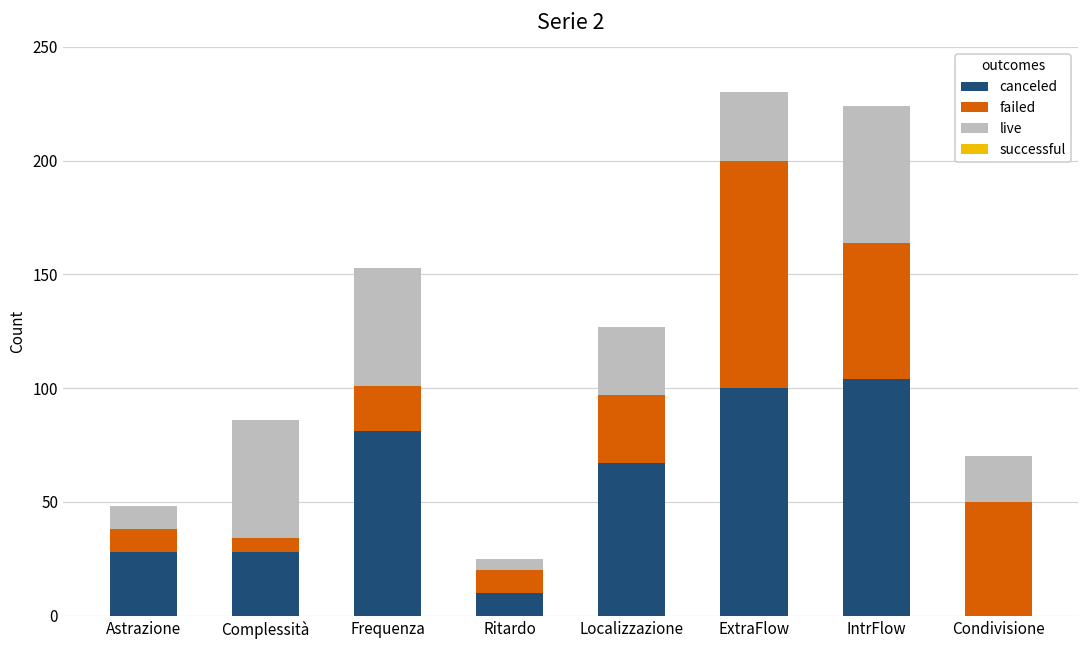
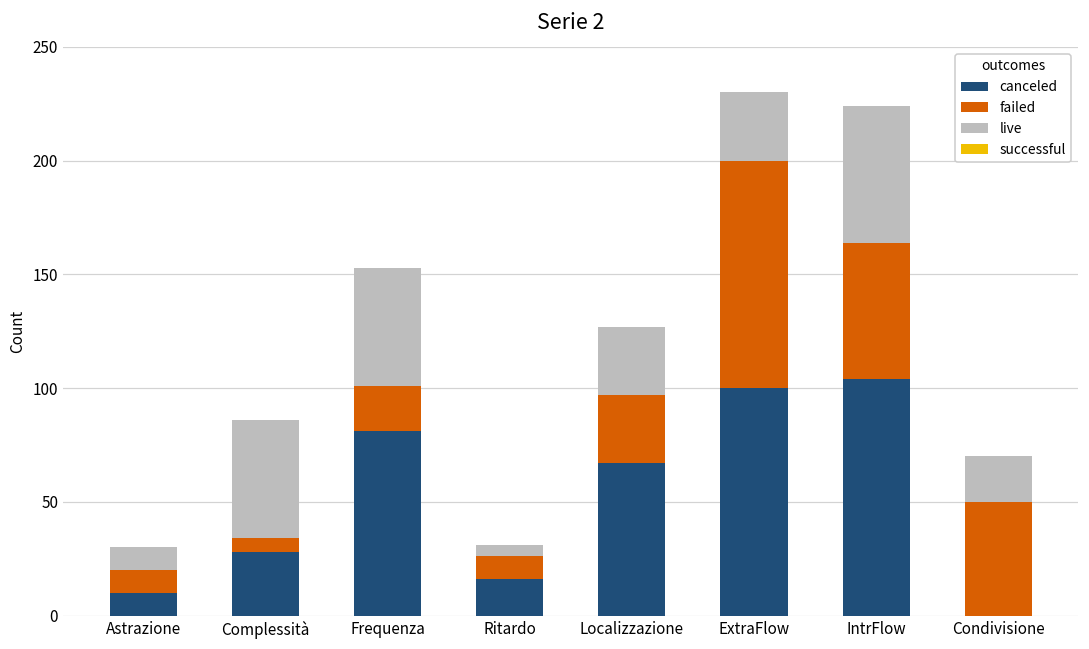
  {
    "canceled": {
-     "Astrazione": 28,
+     "Astrazione": 10,
      "Complessità": 28,
      "Frequenza": 81,
-     "Ritardo": 10,
+     "Ritardo": 16,
      "Localizzazione": 67,
      "ExtraFlow": 100,
      "IntrFlow": 104,
      "Condivisione": 0
    },
    "failed": {
      "Astrazione": 10,
      "Complessità": 6,
      "Frequenza": 20,
      "Ritardo": 10,
      "Localizzazione": 30,
      "ExtraFlow": 100,
      "IntrFlow": 60,
      "Condivisione": 50
    }
  }
